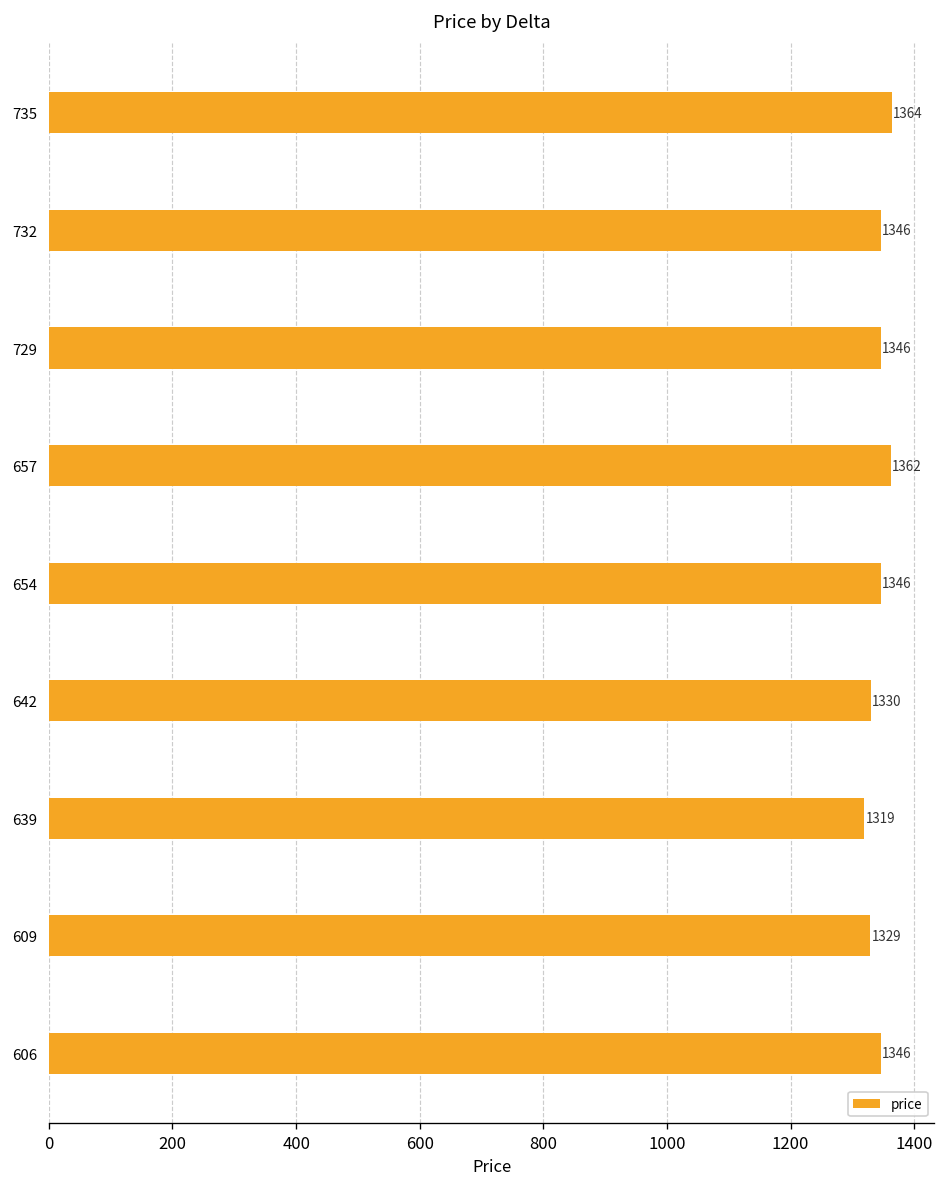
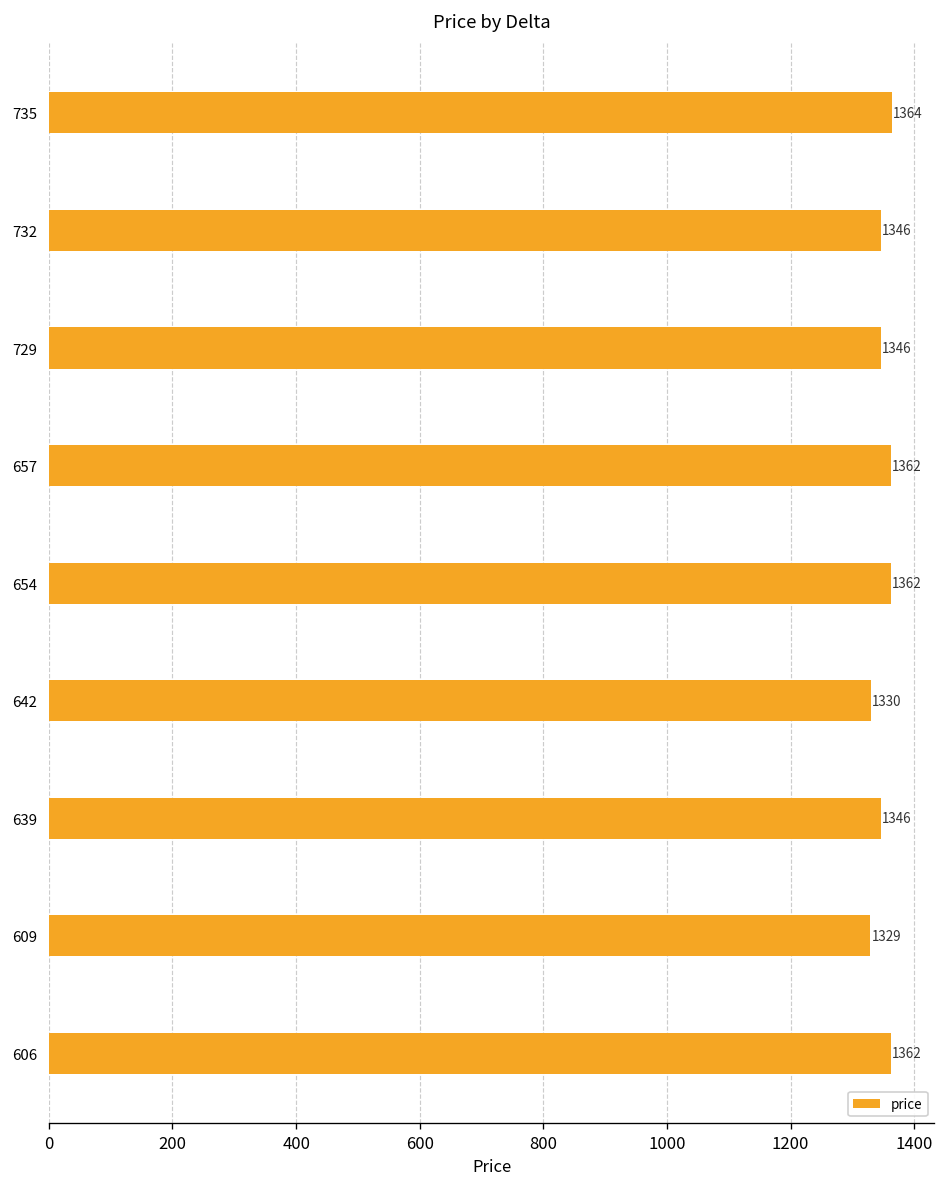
  {
    "735": 1364,
    "732": 1346,
    "729": 1346,
    "657": 1362,
-   "654": 1346,
+   "654": 1362,
    "642": 1330,
-   "639": 1319,
+   "639": 1346,
    "609": 1329,
-   "606": 1346
+   "606": 1362
  }
